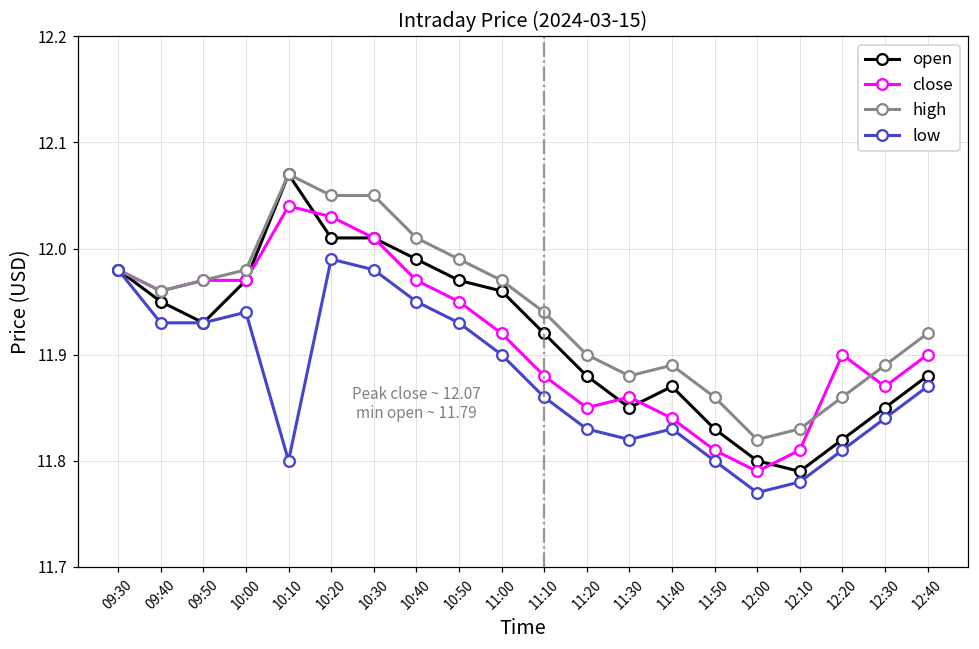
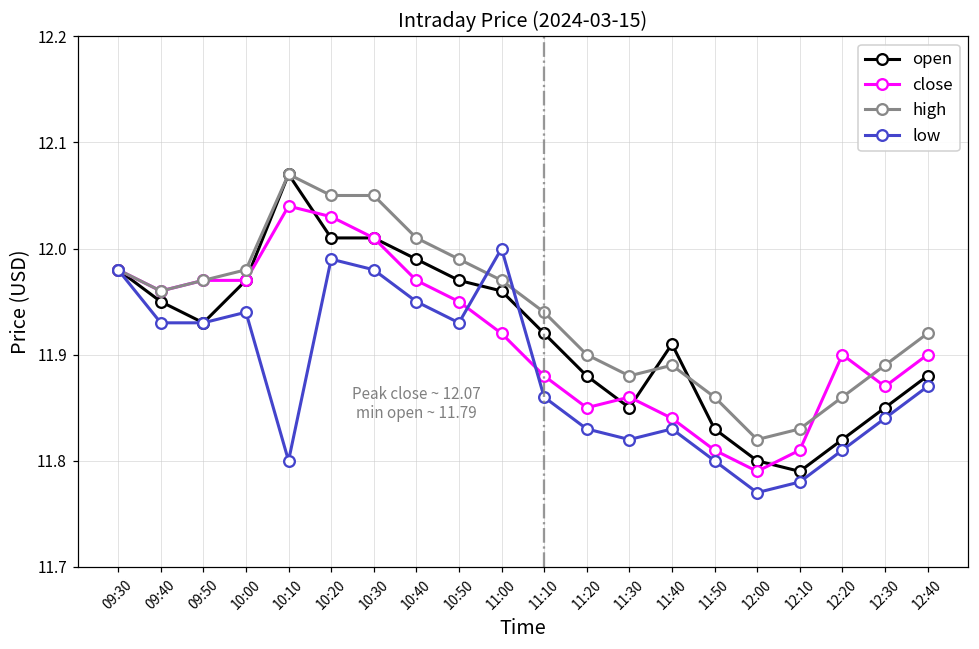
  {
    "open": {
      "09:40": 11.95,
      "10:20": 12.01,
      "10:40": 11.99,
      "10:50": 11.97,
      "11:00": 11.96,
      "11:10": 11.92,
      "11:20": 11.88,
      "11:30": 11.85,
-     "11:40": 11.87,
+     "11:40": 11.91,
      "11:50": 11.83,
      "12:00": 11.80,
      "12:10": 11.79,
      "12:20": 11.82,
      "12:30": 11.85,
      "12:40": 11.88
    },
    "close": {
      "10:10": 12.04,
      "10:20": 12.03,
      "10:40": 11.97,
      "10:50": 11.95,
      "11:00": 11.92,
      "11:10": 11.88,
      "11:20": 11.85,
      "11:30": 11.86,
      "11:40": 11.84,
      "11:50": 11.81,
      "12:00": 11.79,
      "12:10": 11.81,
      "12:20": 11.90,
      "12:30": 11.87,
      "12:40": 11.90
    },
    "high": {
      "10:00": 11.98,
      "10:20": 12.05,
      "10:30": 12.05,
      "10:40": 12.01,
      "10:50": 11.99,
      "11:00": 11.97,
      "11:10": 11.94,
      "11:20": 11.90,
      "11:30": 11.88,
      "11:40": 11.89,
      "11:50": 11.86,
      "12:00": 11.82,
      "12:10": 11.83,
      "12:20": 11.86,
      "12:30": 11.89,
      "12:40": 11.92
    },
    "low": {
      "09:40": 11.93,
      "10:00": 11.94,
      "10:10": 11.8,
      "10:20": 11.99,
      "10:30": 11.98,
      "10:40": 11.95,
      "10:50": 11.93,
-     "11:00": 11.9,
+     "11:00": 12.0,
      "11:10": 11.86,
      "11:20": 11.83,
      "11:30": 11.82,
      "11:40": 11.83,
      "11:50": 11.8,
      "12:00": 11.77,
      "12:10": 11.78,
      "12:20": 11.81,
      "12:30": 11.84,
      "12:40": 11.87
    }
  }
